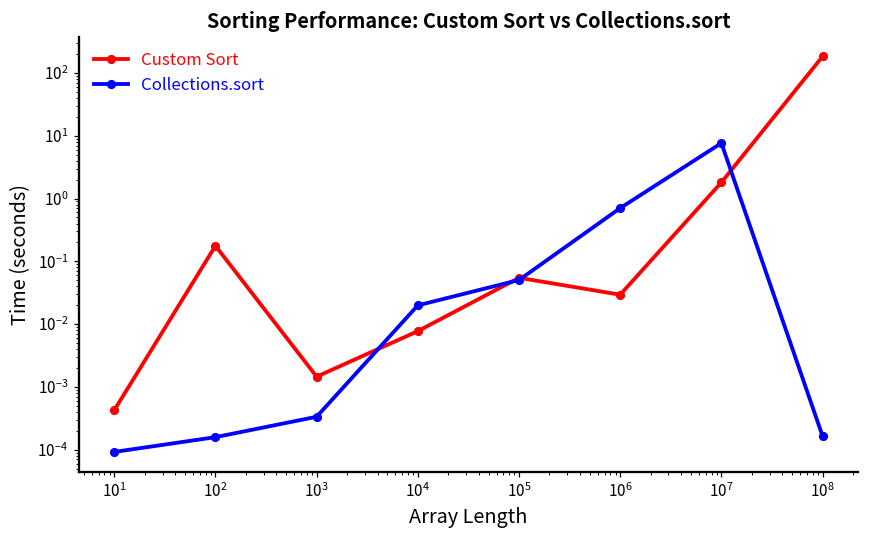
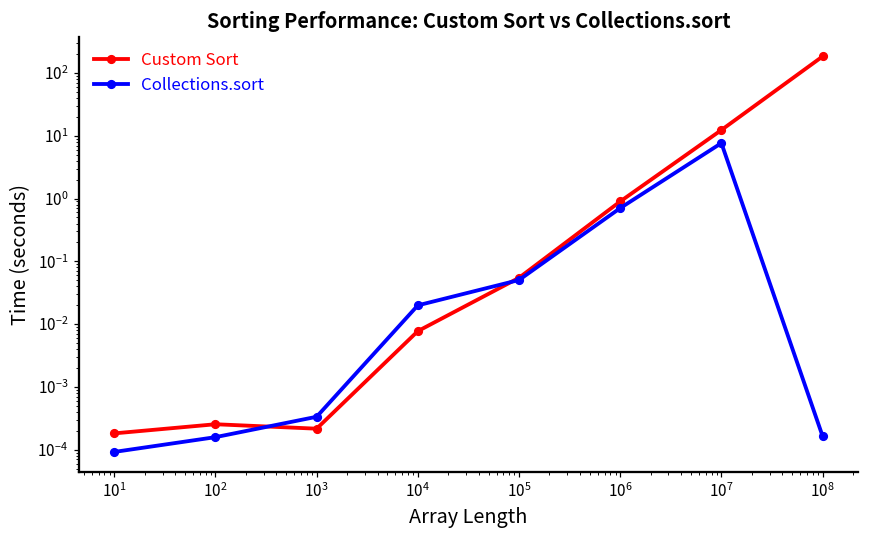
  {
    "Custom Sort": {
-     "10^1": 0.0004,
-     "10^2": 0.18,
-     "10^3": 0.0015,
+     "10^1": 0.00018,
+     "10^2": 0.0003,
+     "10^3": 0.00022,
      "10^4": 0.008,
-     "10^6": 0.03,
-     "10^7": 1.8,
+     "10^6": 0.9,
+     "10^7": 12,
      "10^8": 180
    },
    "Collections.sort": {
      "10^1": 0.00009,
      "10^2": 0.00016,
      "10^3": 0.0003,
      "10^4": 0.020,
      "10^6": 0.7,
      "10^7": 8,
      "10^8": 0.00016
    }
  }
